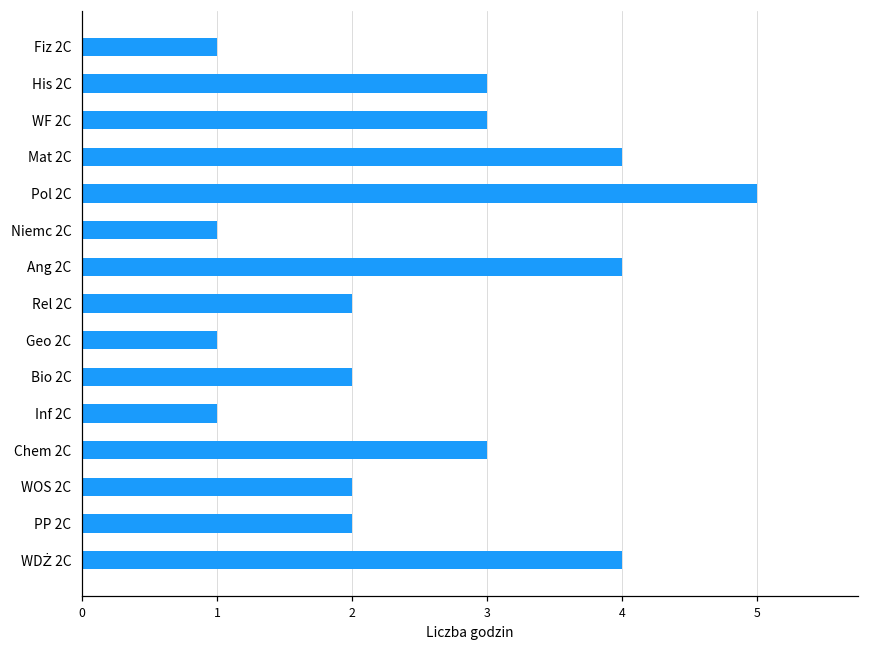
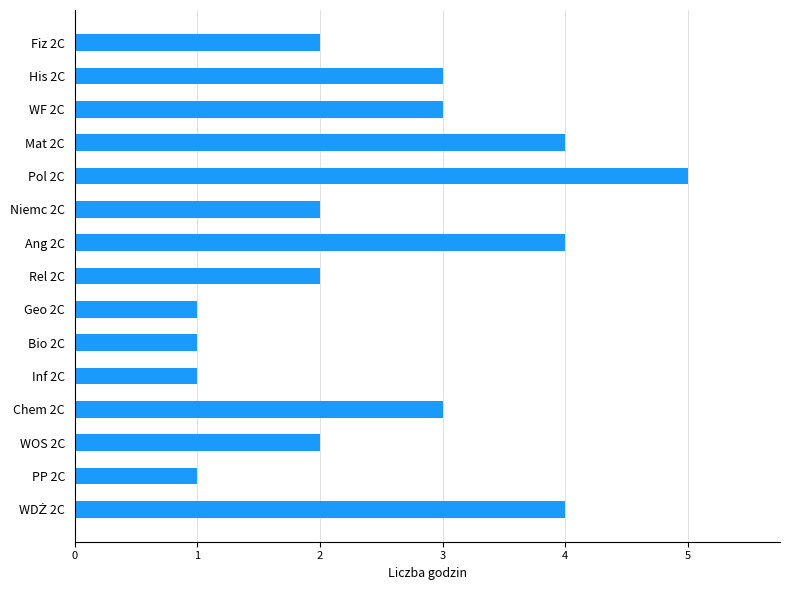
  {
-   "Fiz 2C": 1,
+   "Fiz 2C": 2,
    "His 2C": 3,
    "WF 2C": 3,
    "Mat 2C": 4,
    "Pol 2C": 5,
-   "Niemc 2C": 1,
+   "Niemc 2C": 2,
    "Ang 2C": 4,
    "Rel 2C": 2,
    "Geo 2C": 1,
-   "Bio 2C": 2,
+   "Bio 2C": 1,
    "Inf 2C": 1,
    "Chem 2C": 3,
    "WOS 2C": 2,
-   "PP 2C": 2,
+   "PP 2C": 1,
    "WDŻ 2C": 4
  }
